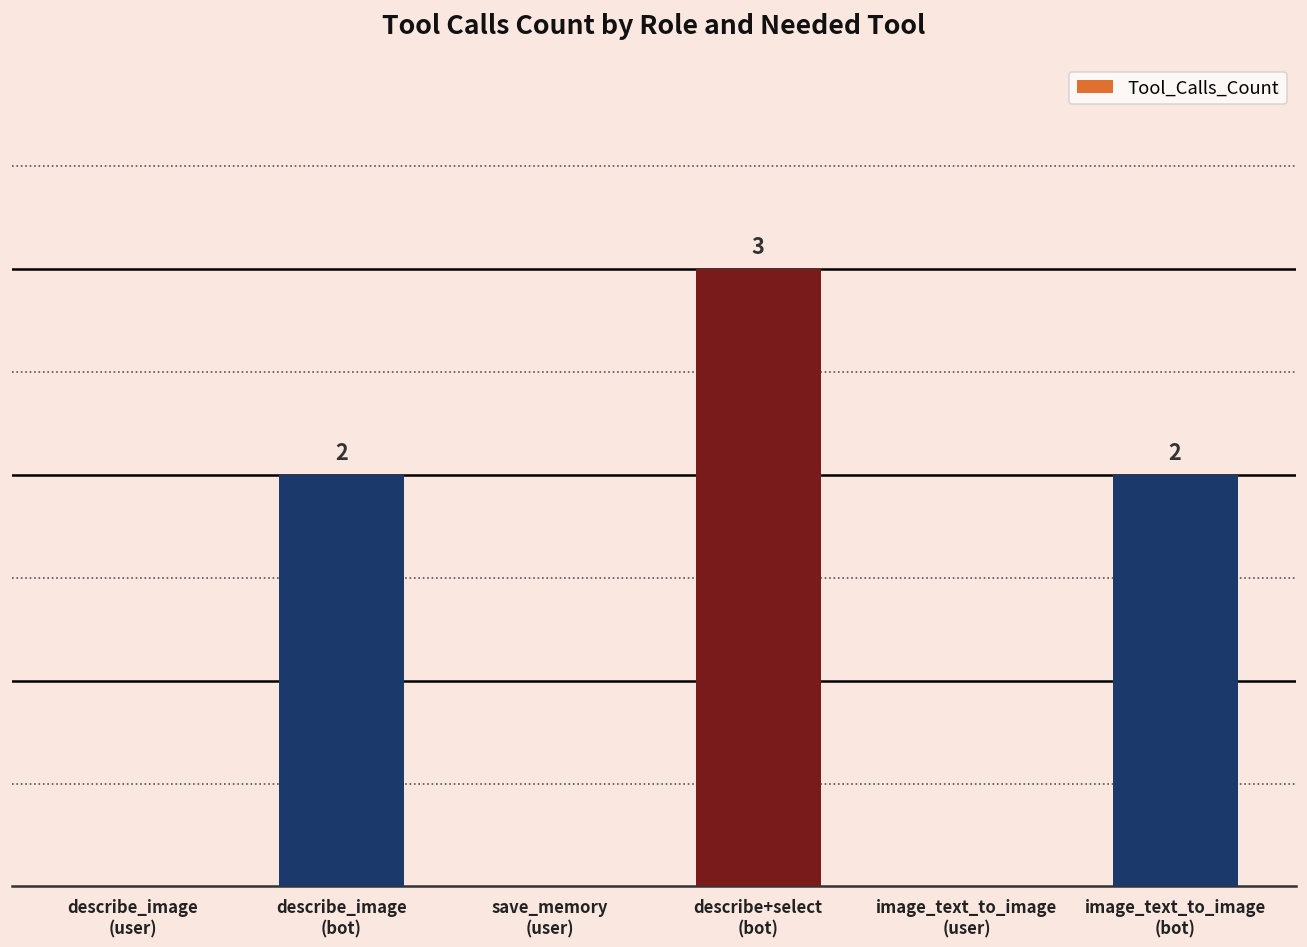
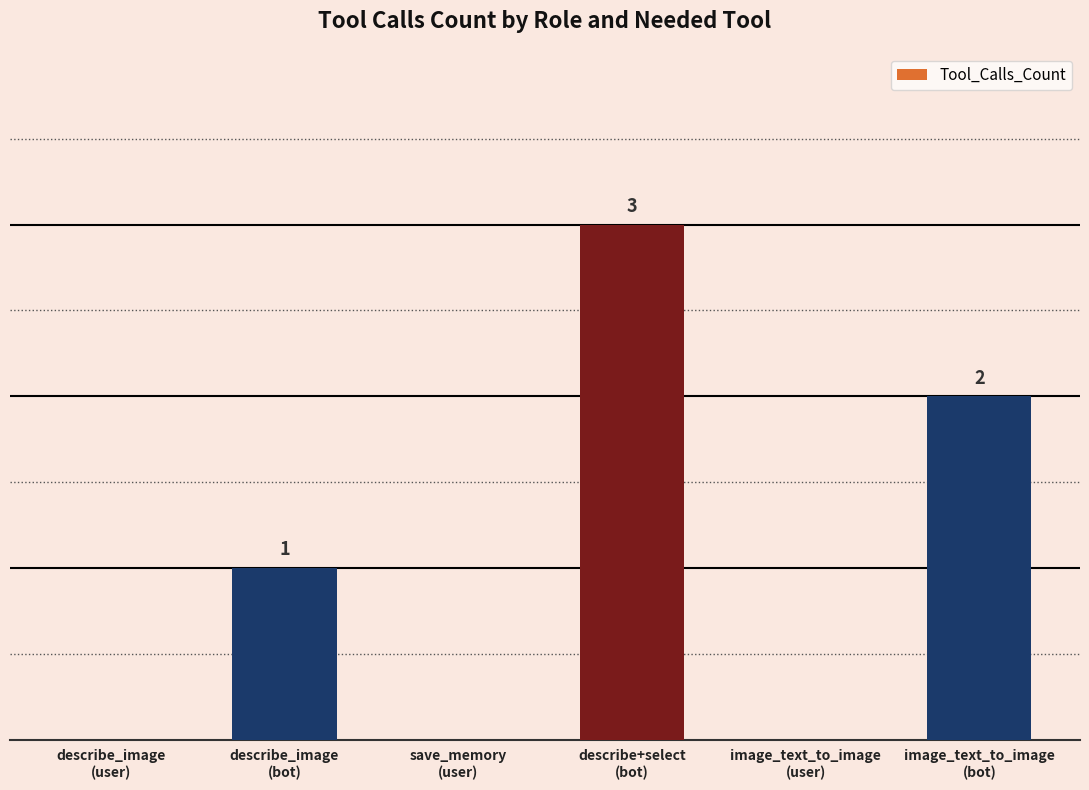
  {
-   "describe_image (bot)": 2,
+   "describe_image (bot)": 1,
    "describe+select (bot)": 3,
    "image_text_to_image (bot)": 2
  }
